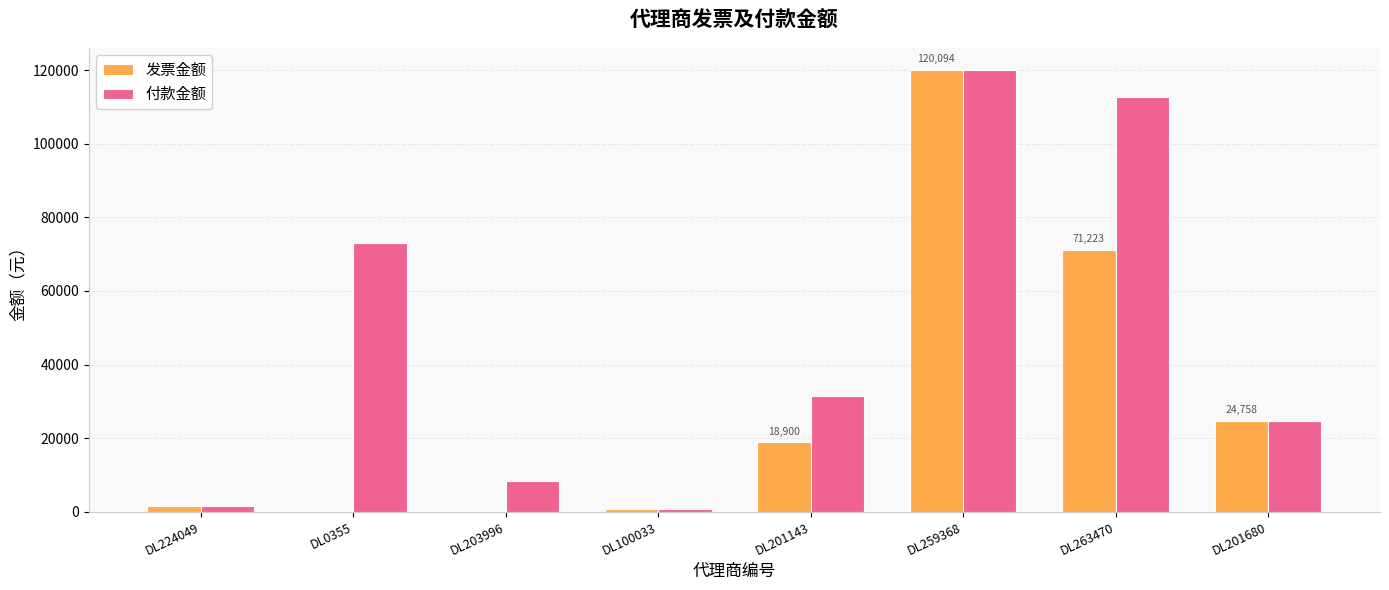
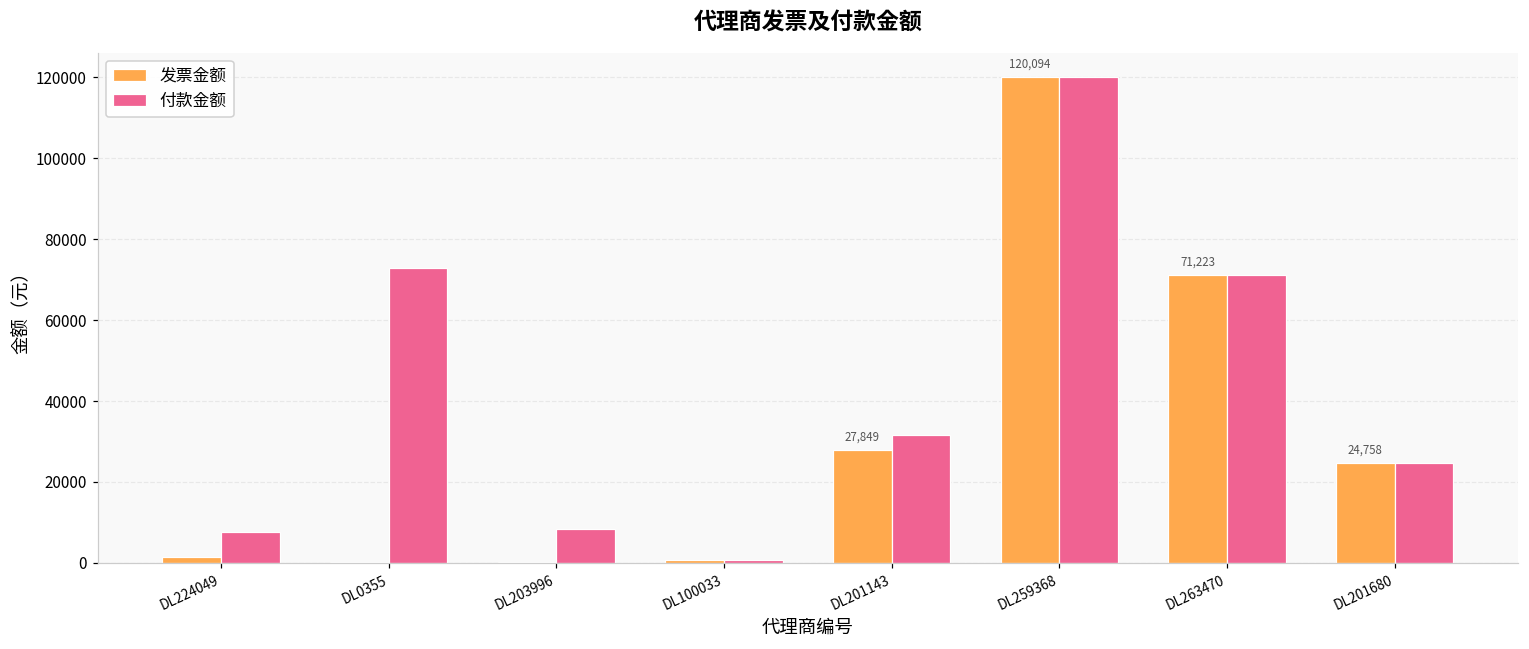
  {
    "发票金额": {
-     "DL201143": "18,900",
+     "DL201143": "27,849",
      "DL259368": "120,094",
      "DL263470": "71,223",
      "DL201680": "24,758"
    },
    "付款金额": {
-     "DL224049": "2000",
+     "DL224049": "8000",
      "DL0355": "73000",
      "DL203996": "8000",
      "DL100033": "1000",
      "DL201143": "32000",
      "DL259368": "120000",
-     "DL263470": "113000",
+     "DL263470": "71000",
      "DL201680": "25000"
    }
  }
